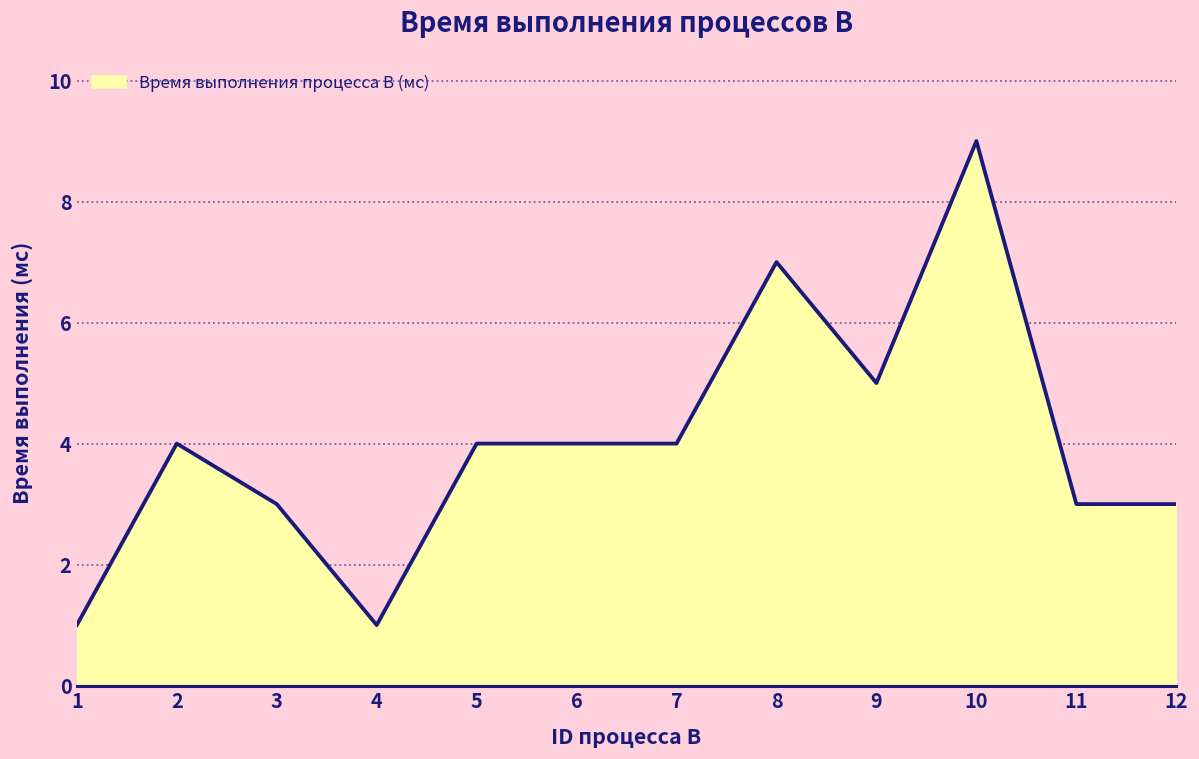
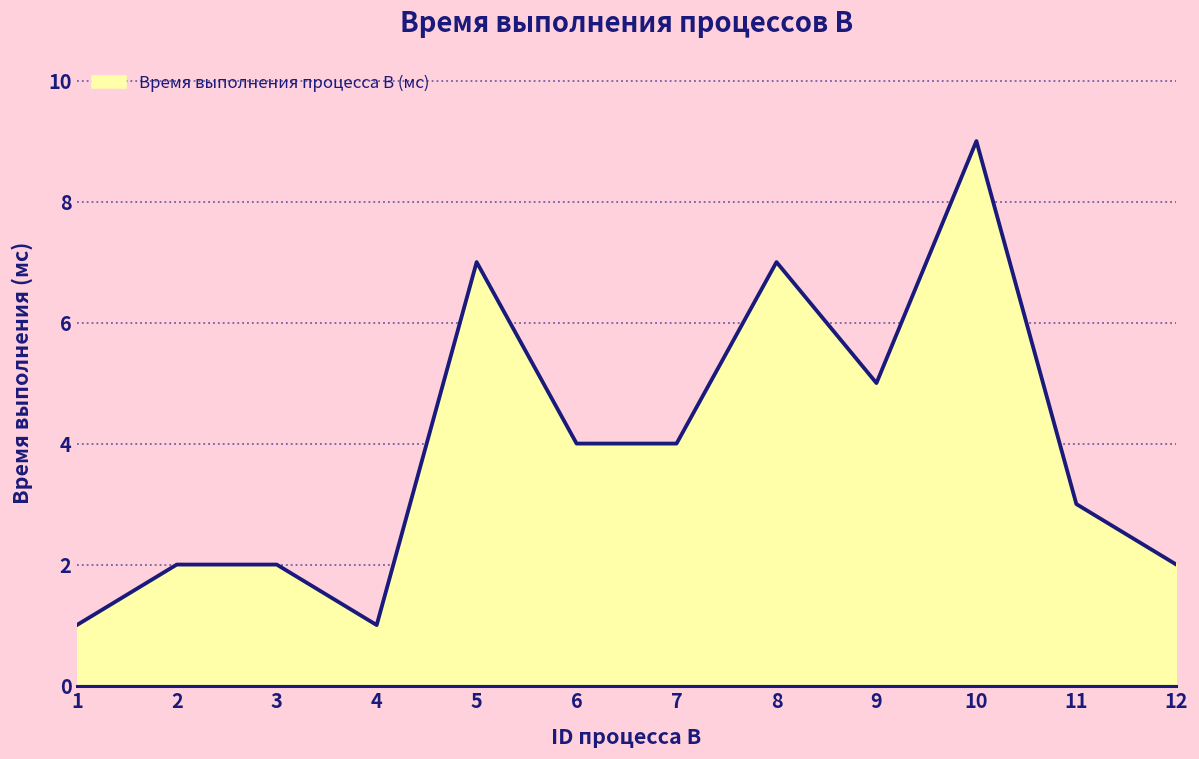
  {
    "1": 1,
-   "2": 4,
-   "3": 3,
+   "2": 2,
+   "3": 2,
    "4": 1,
-   "5": 4,
+   "5": 7,
    "6": 4,
    "7": 4,
    "8": 7,
    "9": 5,
    "10": 9,
    "11": 3,
-   "12": 3
+   "12": 2
  }
